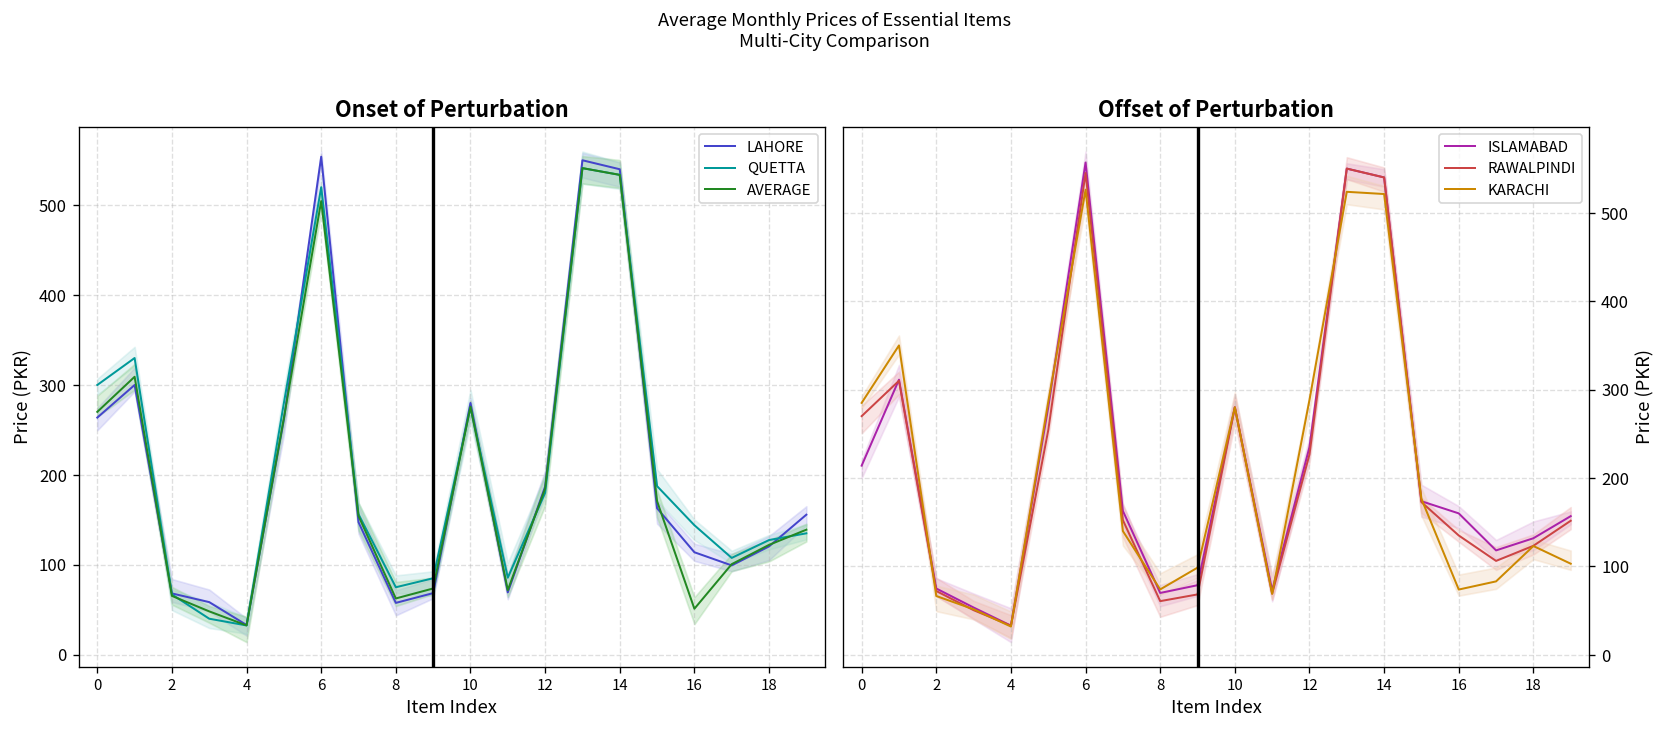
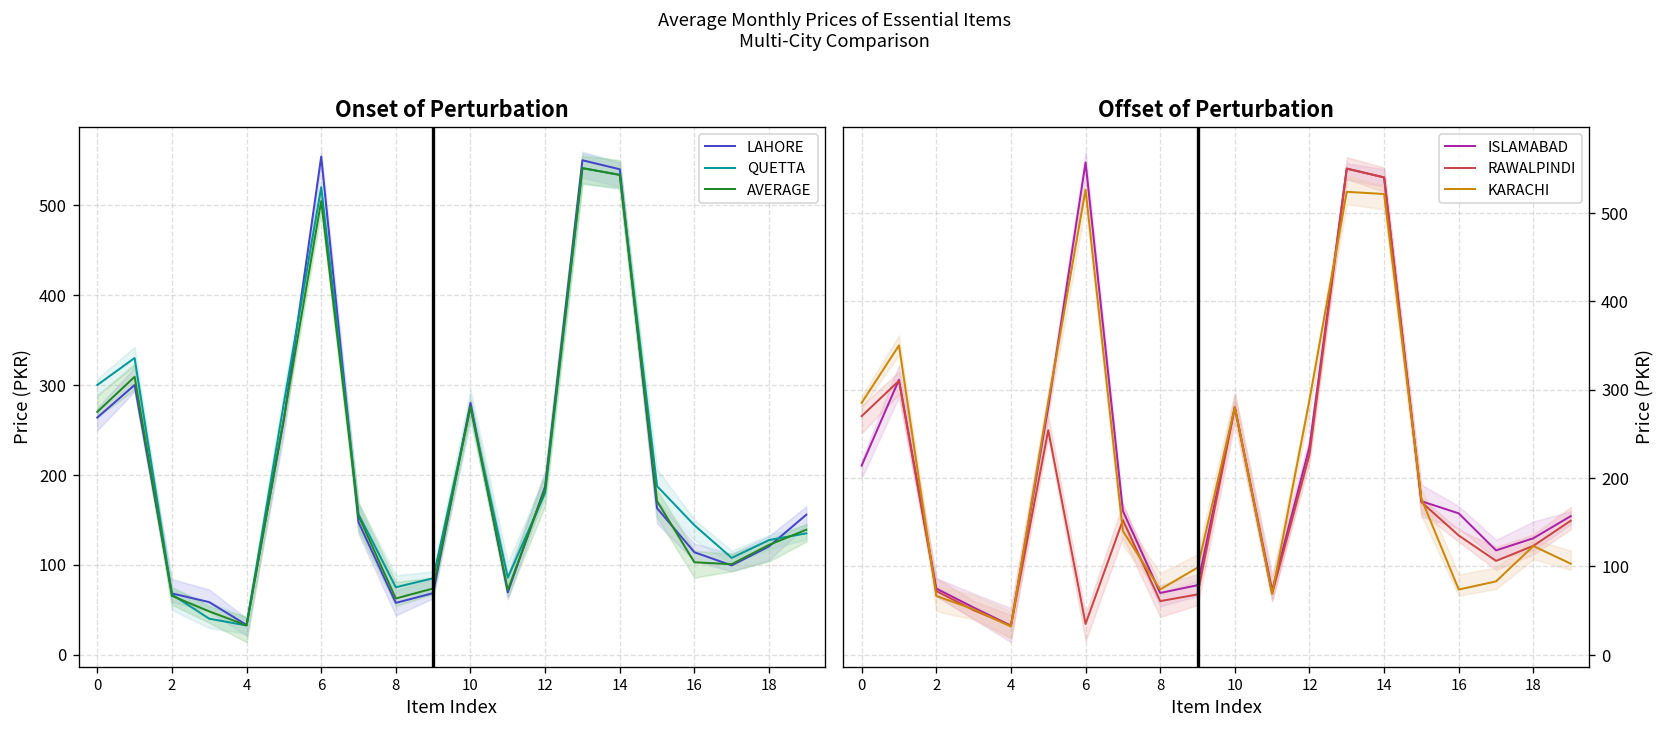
  {
    "Onset of Perturbation": {
      "LAHORE": {
        "0": 260,
        "6": 550,
        "8": 60,
        "14": 540
      },
      "QUETTA": {
        "0": 300,
        "8": 80,
        "12": 180,
        "16": 140
      },
      "AVERAGE": {
        "0": 270,
        "6": 500,
        "8": 60,
-       "16": 50
+       "16": 100
      }
    },
    "Offset of Perturbation": {
      "ISLAMABAD": {
        "0": 210,
        "12": 240,
        "16": 160
      },
      "RAWALPINDI": {
        "0": 270,
-       "6": 550,
+       "6": 40,
        "8": 60,
        "12": 230,
        "16": 140
      },
      "KARACHI": {
        "2": 70,
        "6": 530,
        "8": 70,
        "12": 290,
        "14": 520,
        "16": 70
      }
    }
  }
